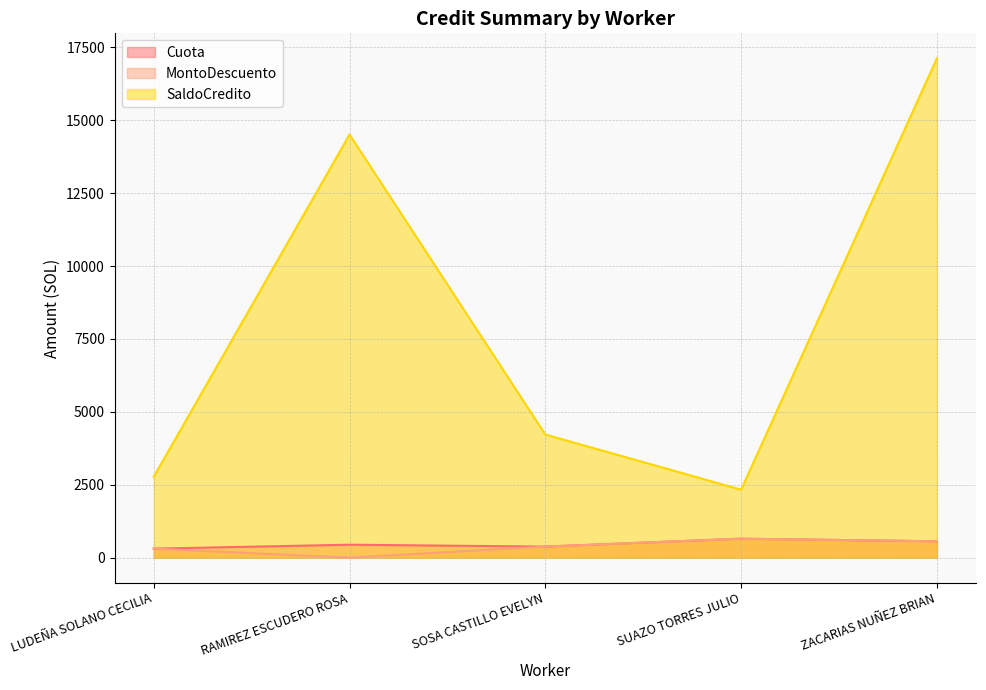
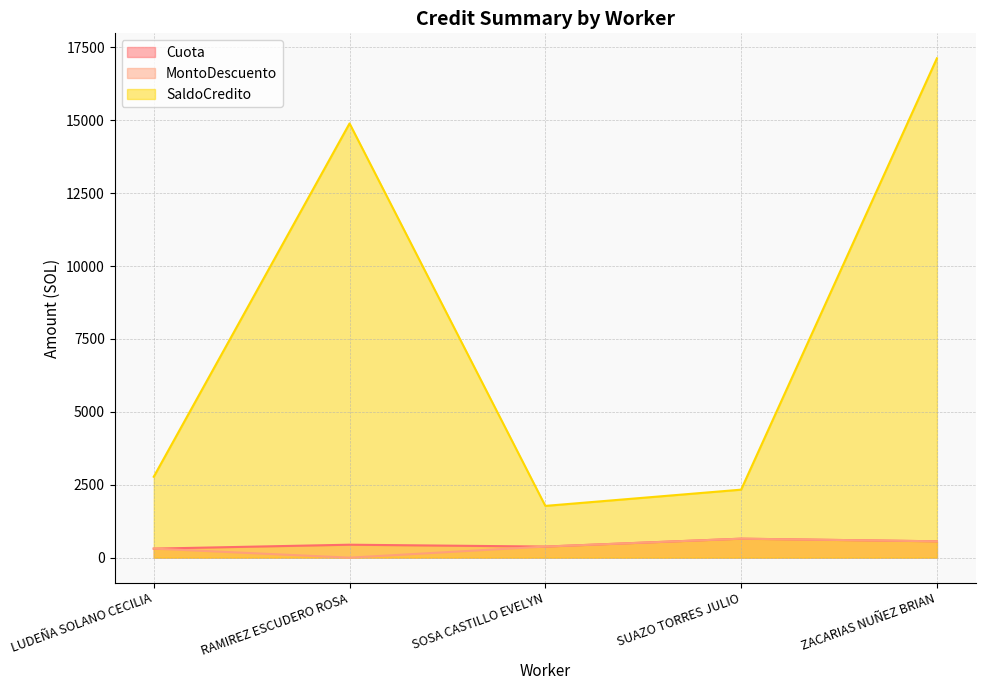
  {
    "SaldoCredito": {
      "LUDEÑA SOLANO CECILIA": 2800,
-     "RAMIREZ ESCUDERO ROSA": 14500,
-     "SOSA CASTILLO EVELYN": 4200,
+     "RAMIREZ ESCUDERO ROSA": 14900,
+     "SOSA CASTILLO EVELYN": 1800,
      "SUAZO TORRES JULIO": 2300,
      "ZACARIAS NUÑEZ BRIAN": 17100
    }
  }
